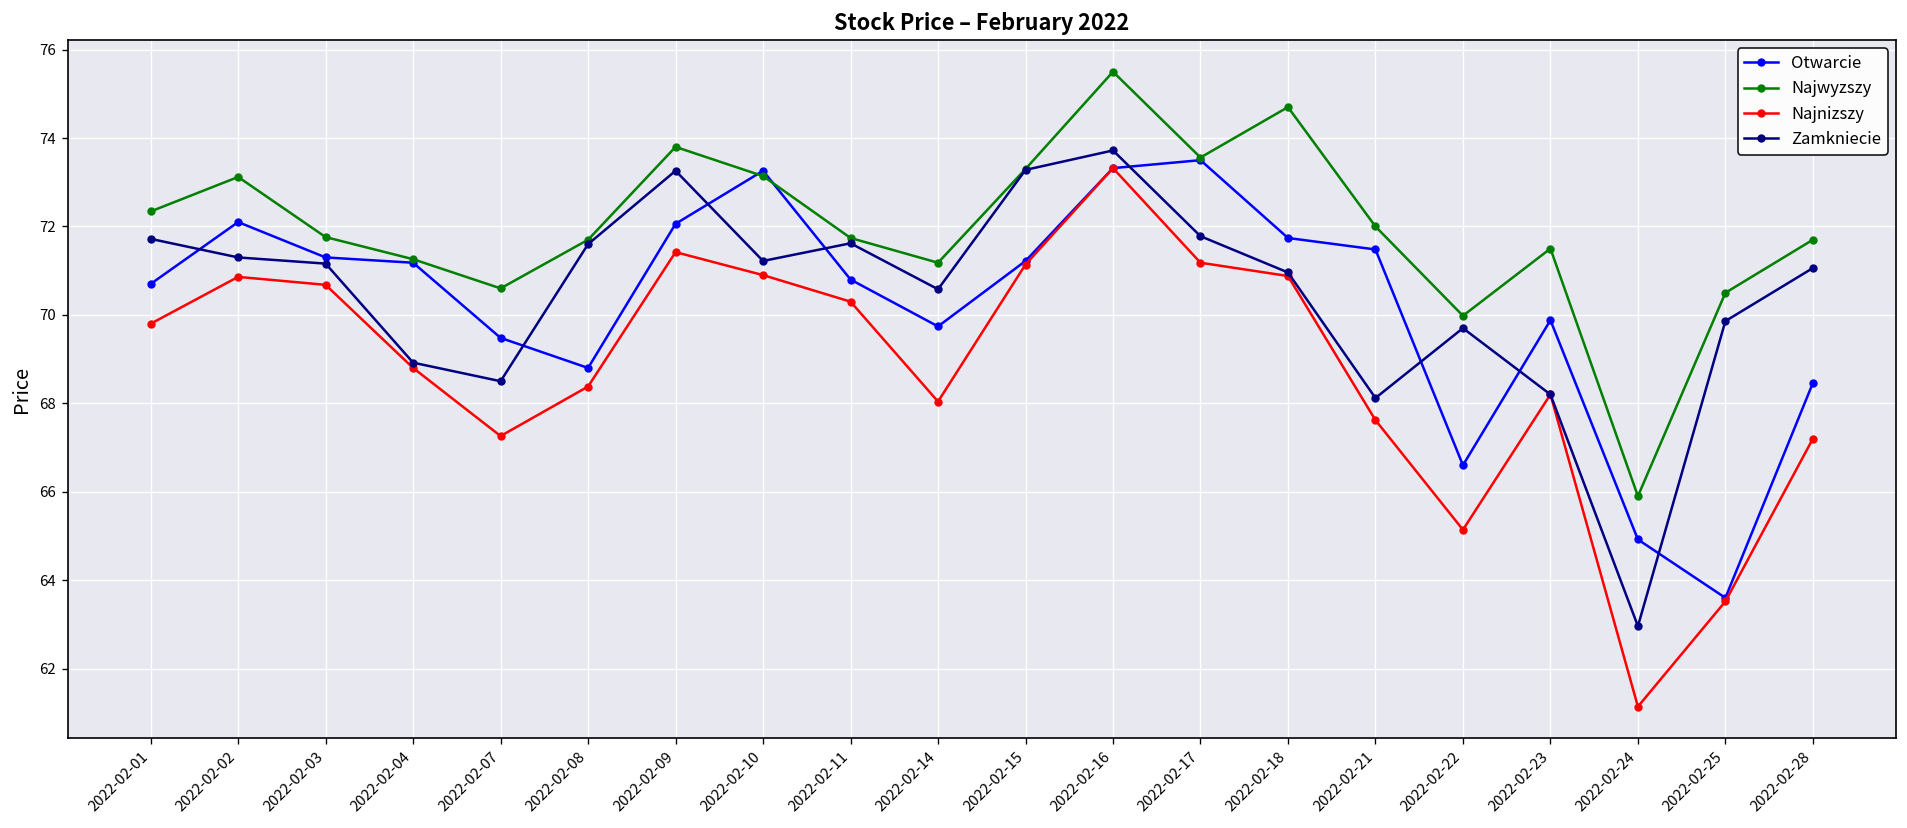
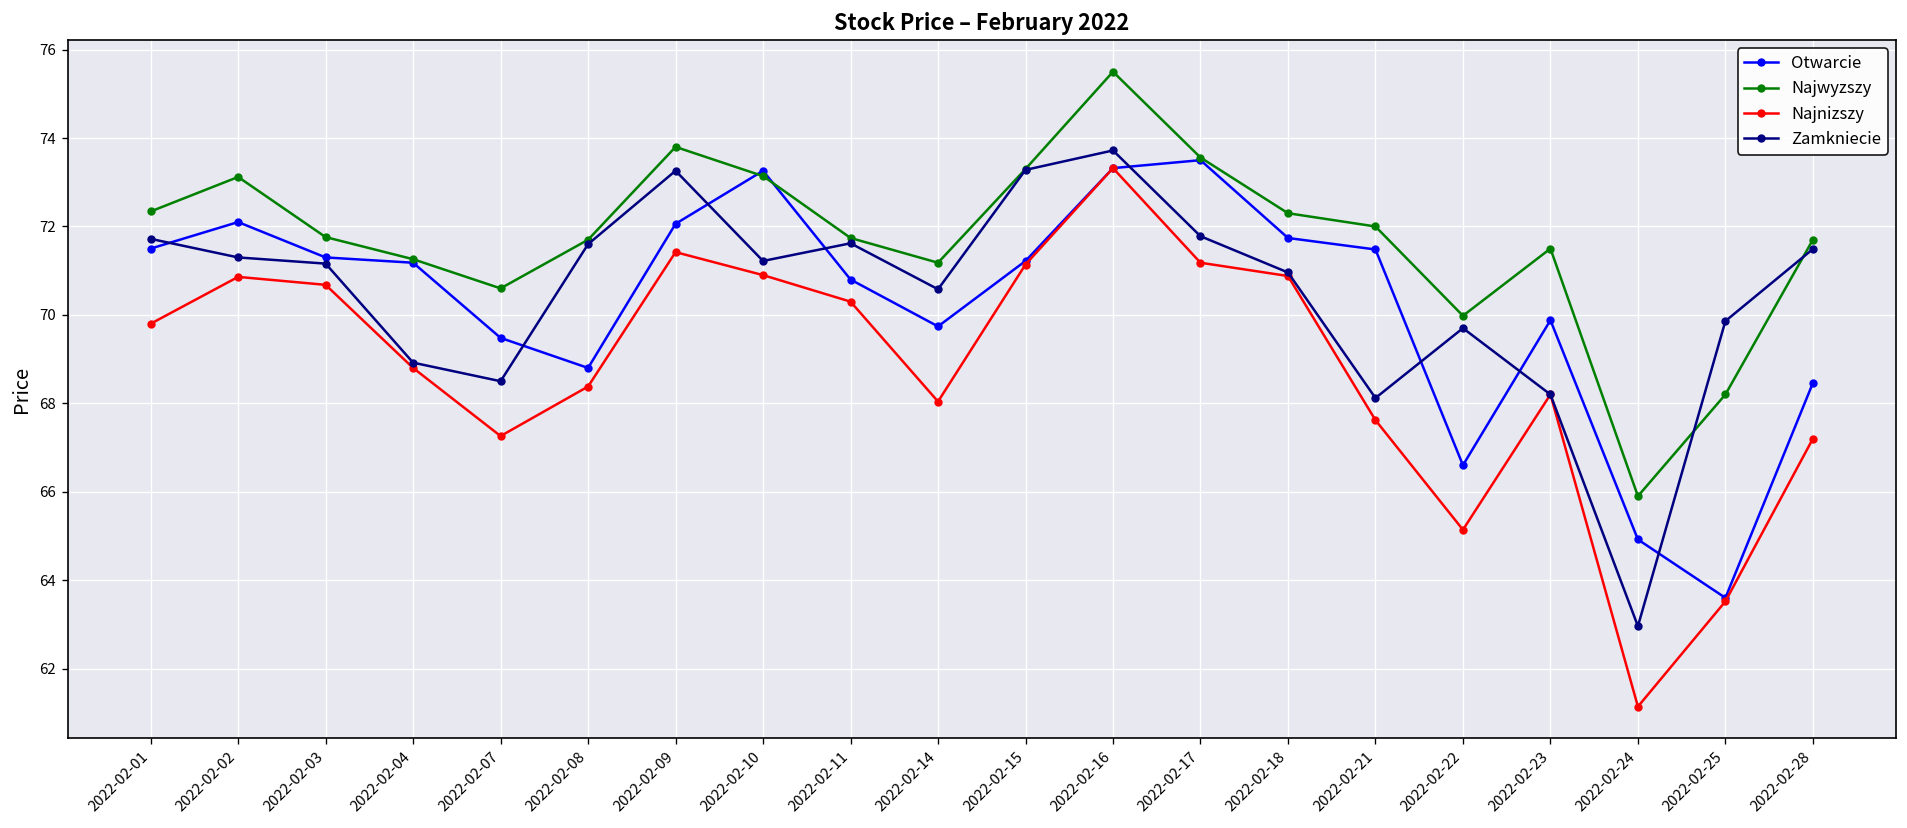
  {
    "Otwarcie": {
-     "2022-02-01": 70.7,
+     "2022-02-01": 71.5,
      "2022-02-02": 72.1,
      "2022-02-03": 71.3,
      "2022-02-04": 71.2,
      "2022-02-07": 69.5,
      "2022-02-08": 68.8,
      "2022-02-09": 72.1,
      "2022-02-10": 73.3,
      "2022-02-11": 70.8,
      "2022-02-14": 69.7,
      "2022-02-15": 71.2,
      "2022-02-18": 71.7,
      "2022-02-21": 71.5,
      "2022-02-22": 66.6,
      "2022-02-23": 69.9,
      "2022-02-24": 64.9,
      "2022-02-25": 63.6,
      "2022-02-28": 68.5
    },
    "Najwyzszy": {
      "2022-02-01": 72.3,
      "2022-02-02": 73.1,
      "2022-02-03": 71.8,
      "2022-02-04": 71.3,
      "2022-02-07": 70.6,
      "2022-02-08": 71.7,
      "2022-02-09": 73.8,
      "2022-02-10": 73.1,
      "2022-02-11": 71.7,
      "2022-02-14": 71.2,
      "2022-02-16": 75.5,
-     "2022-02-18": 74.7,
+     "2022-02-18": 72.3,
      "2022-02-21": 72.0,
      "2022-02-22": 70.0,
      "2022-02-23": 71.5,
      "2022-02-24": 65.9,
-     "2022-02-25": 70.5,
+     "2022-02-25": 68.2,
      "2022-02-28": 71.7
    },
    "Najnizszy": {
      "2022-02-01": 69.8,
      "2022-02-02": 70.9,
      "2022-02-03": 70.7,
      "2022-02-04": 68.8,
      "2022-02-07": 67.3,
      "2022-02-08": 68.4,
      "2022-02-09": 71.4,
      "2022-02-10": 70.9,
      "2022-02-11": 70.3,
      "2022-02-14": 68.0,
      "2022-02-15": 71.1,
      "2022-02-17": 71.2,
      "2022-02-18": 70.9,
      "2022-02-21": 67.6,
      "2022-02-22": 65.1,
      "2022-02-24": 61.1,
      "2022-02-25": 63.5,
      "2022-02-28": 67.2
    },
    "Zamkniecie": {
      "2022-02-01": 71.7,
      "2022-02-02": 71.3,
      "2022-02-03": 71.2,
      "2022-02-04": 68.9,
      "2022-02-07": 68.5,
      "2022-02-08": 71.6,
      "2022-02-09": 73.3,
      "2022-02-10": 71.2,
      "2022-02-11": 71.6,
      "2022-02-14": 70.6,
      "2022-02-16": 73.7,
      "2022-02-17": 71.8,
      "2022-02-18": 71.0,
      "2022-02-21": 68.1,
      "2022-02-22": 69.7,
      "2022-02-24": 63.0,
      "2022-02-25": 69.9,
-     "2022-02-28": 71.1
+     "2022-02-28": 71.5
    }
  }
